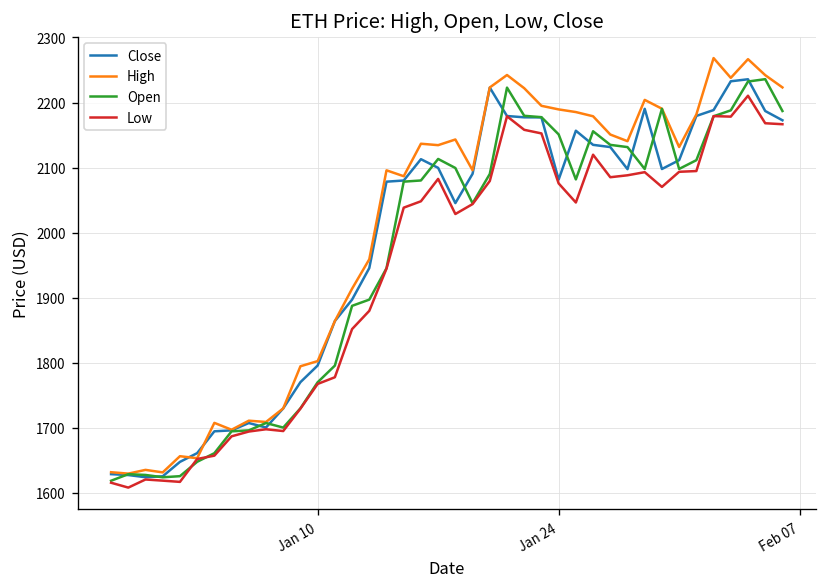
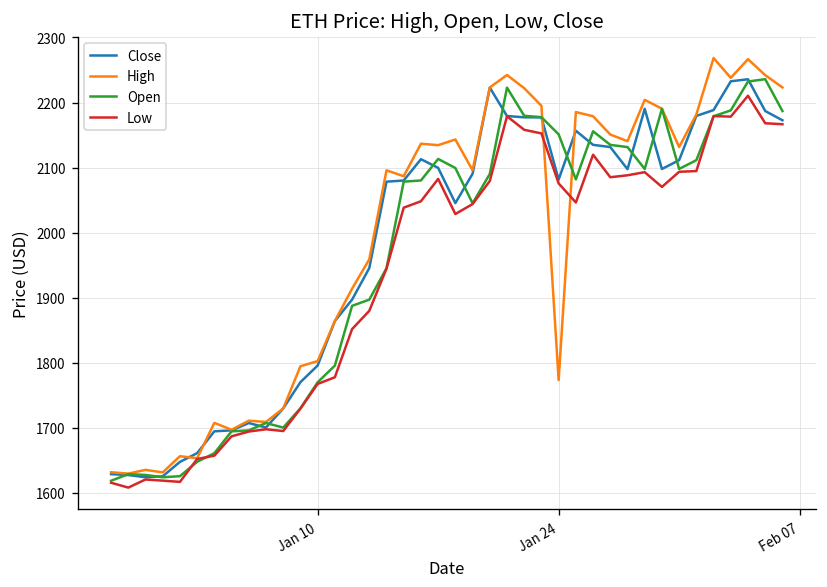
  {
    "Close": {
      "Jan 10": 1800,
      "Jan 24": 2080
    },
    "High": {
      "Jan 10": 1800,
-     "Jan 24": 2190
+     "Jan 24": 1770
    },
    "Open": {
      "Jan 24": 2150
    },
    "Low": {
      "Jan 24": 2080
    }
  }
